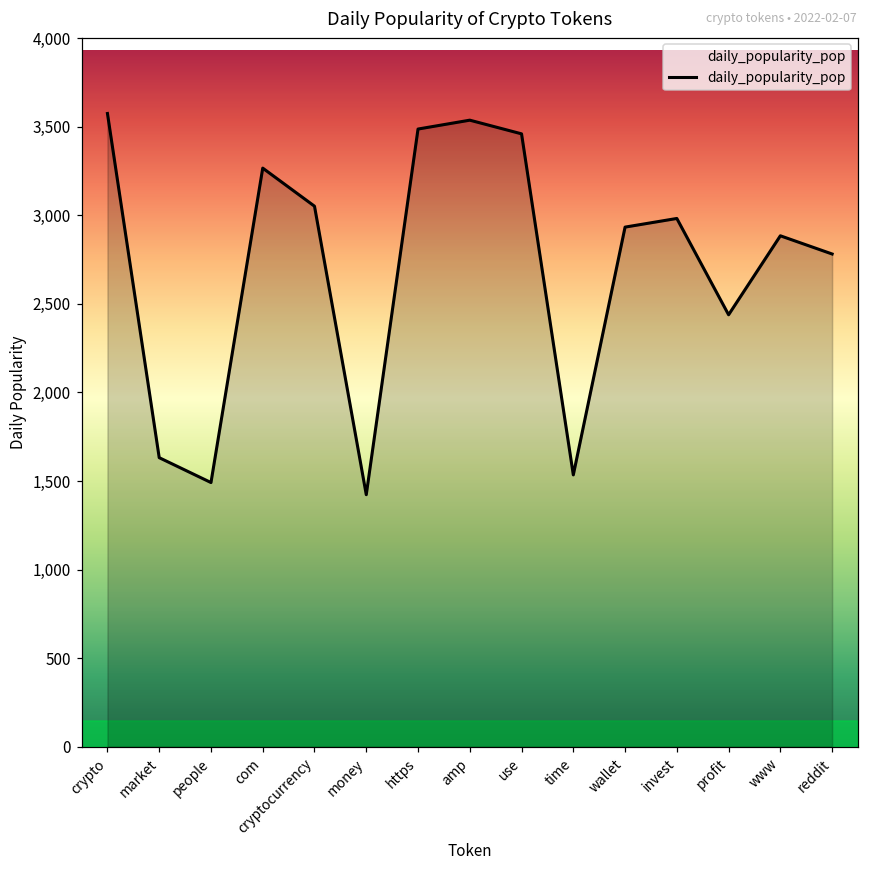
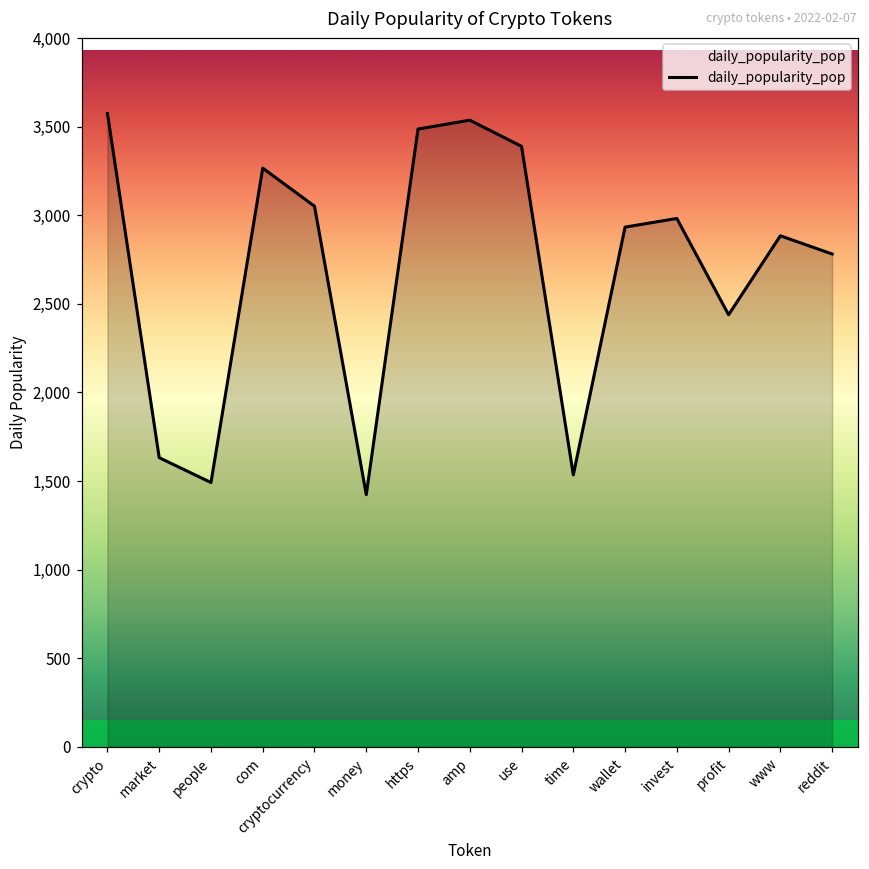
  {
    "crypto": "3,580",
    "market": "1,630",
    "people": "1,490",
    "com": "3,270",
    "cryptocurrency": "3,050",
    "money": "1,420",
    "https": "3,490",
    "amp": "3,540",
-   "use": "3,460",
+   "use": "3,390",
    "time": "1,530",
    "wallet": "2,930",
    "invest": "2,980",
    "profit": "2,440",
    "www": "2,880",
    "reddit": "2,780"
  }
